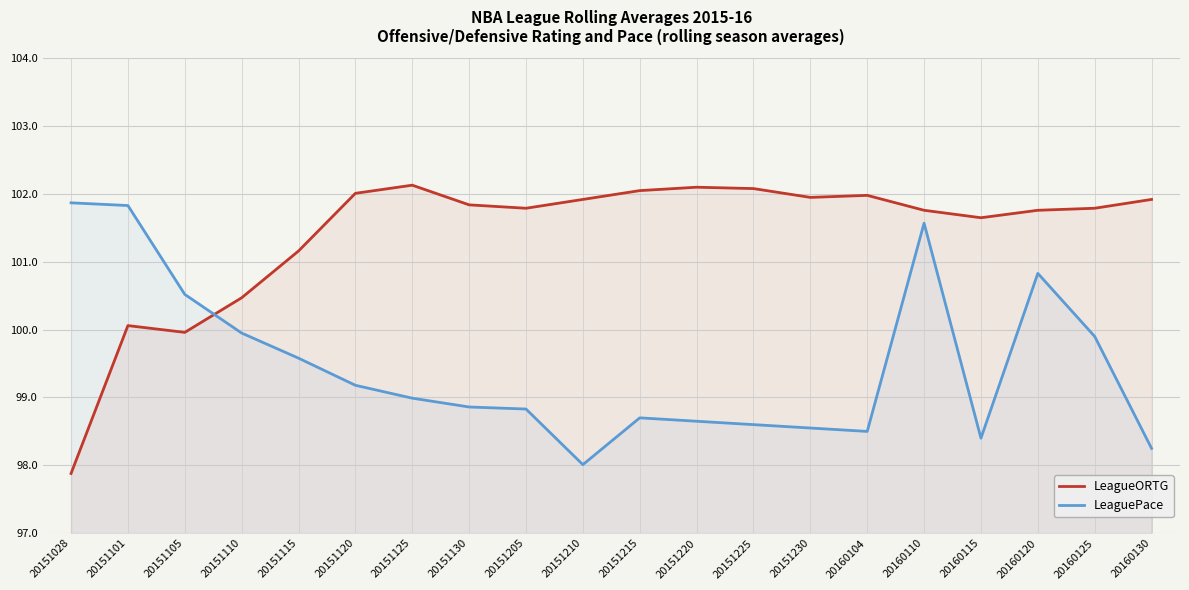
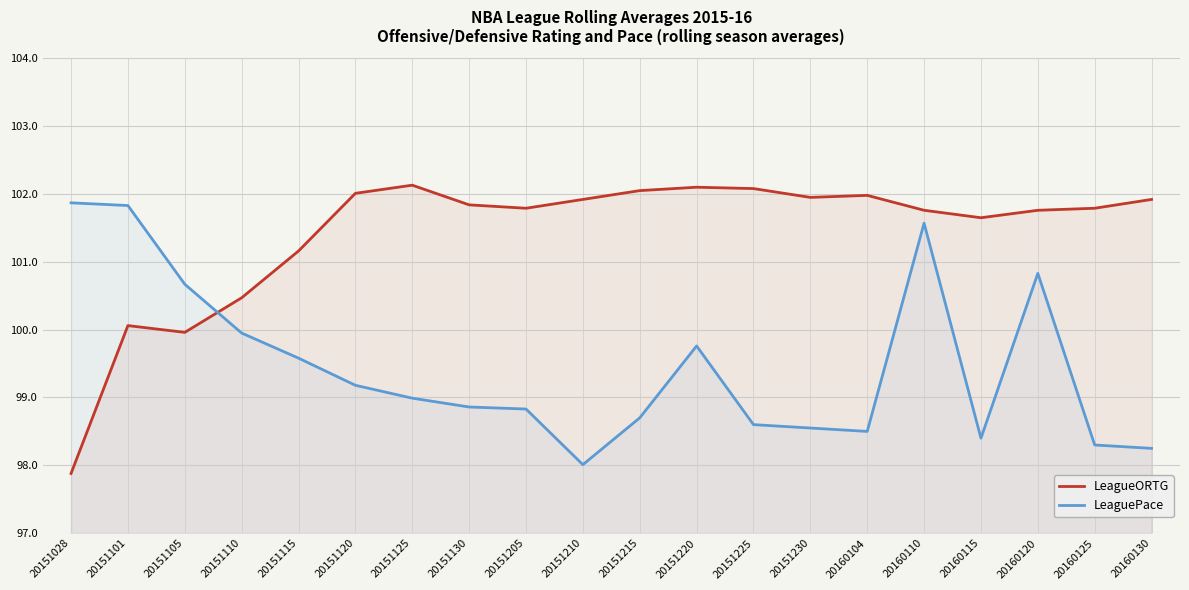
  {
    "LeagueORTG": {
      "20151028": 97.9,
      "20151101": 100.1,
      "20151105": 100.0,
      "20151110": 100.5,
      "20151115": 101.2,
      "20151120": 102.0,
      "20151125": 102.1,
      "20151130": 101.8,
      "20151205": 101.8,
      "20151210": 101.9,
      "20151215": 102.1,
      "20151220": 102.1,
      "20151225": 102.1,
      "20151230": 102.0,
      "20160104": 102.0,
      "20160110": 101.8,
      "20160115": 101.7,
      "20160120": 101.8,
      "20160125": 101.8,
      "20160130": 101.9
    },
    "LeaguePace": {
      "20151028": 101.9,
      "20151101": 101.8,
-     "20151105": 100.5,
+     "20151105": 100.7,
      "20151110": 100.0,
      "20151115": 99.6,
      "20151120": 99.2,
      "20151125": 99.0,
      "20151130": 98.9,
      "20151205": 98.8,
      "20151210": 98.0,
      "20151215": 98.7,
-     "20151220": 98.7,
+     "20151220": 99.8,
      "20151225": 98.6,
      "20151230": 98.6,
      "20160104": 98.5,
      "20160110": 101.6,
      "20160115": 98.4,
      "20160120": 100.8,
-     "20160125": 99.9,
+     "20160125": 98.3,
      "20160130": 98.3
    }
  }
